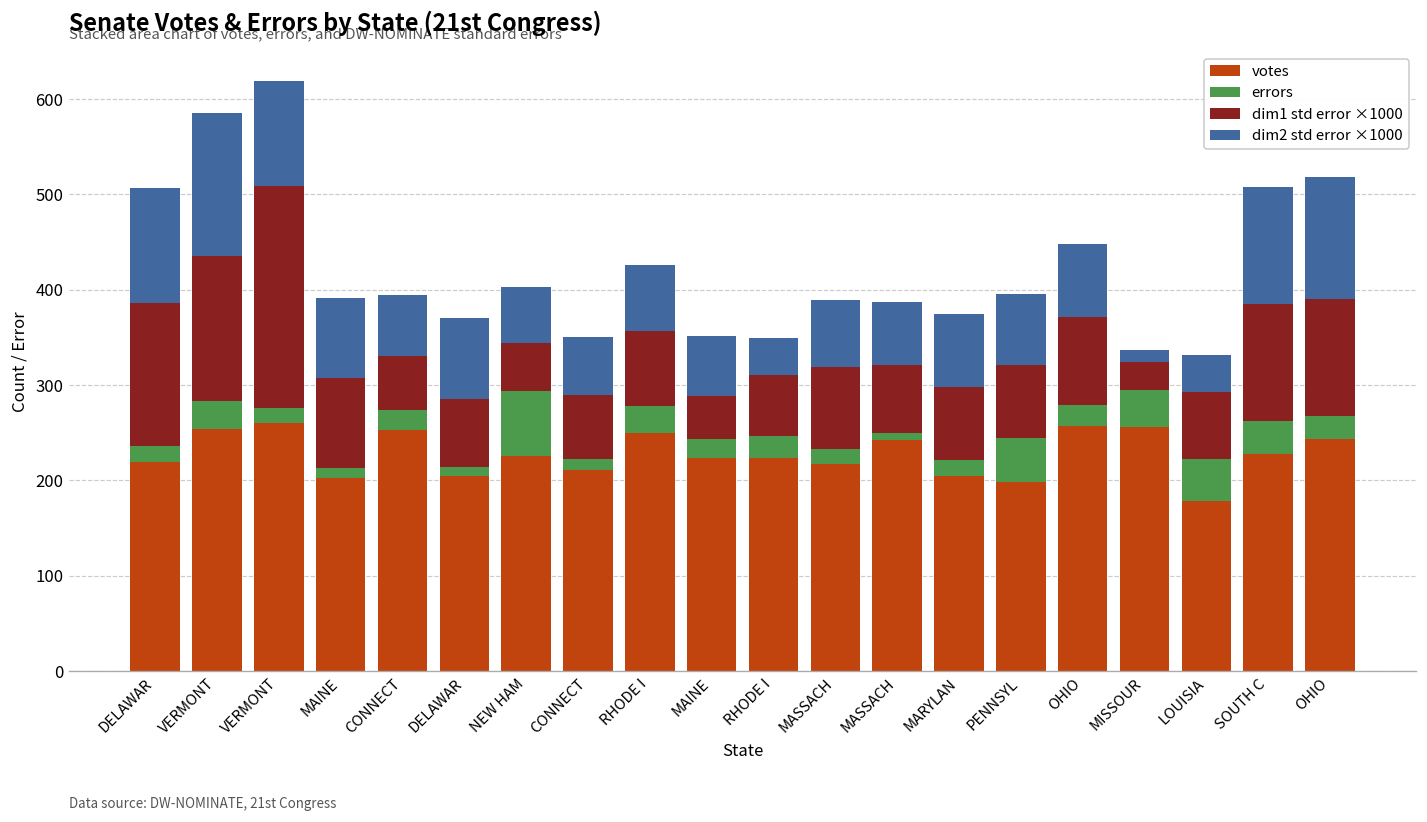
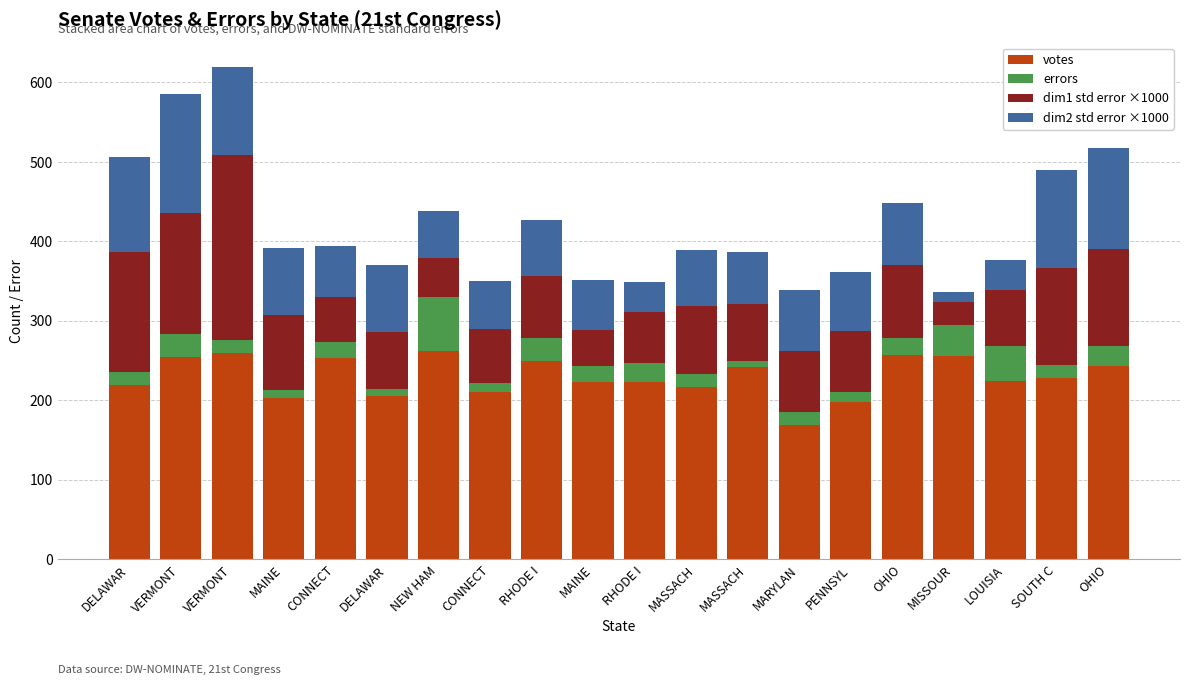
  {
    "votes": {
-     "NEW HAM": 230,
-     "MARYLAN": 210,
+     "NEW HAM": 260,
+     "MARYLAN": 170,
      "PENNSYL": 200,
      "MISSOUR": 260,
-     "LOUISIA": 180,
+     "LOUISIA": 220,
      "SOUTH C": 230
    },
    "errors": {
      "NEW HAM": 70,
      "MARYLAN": 20,
-     "PENNSYL": 50,
+     "PENNSYL": 10,
      "MISSOUR": 40,
      "LOUISIA": 40,
-     "SOUTH C": 30
+     "SOUTH C": 20
    },
    "dim1 std error ×1000": {
      "NEW HAM": 50,
      "MARYLAN": 80,
      "PENNSYL": 80,
      "MISSOUR": 30,
      "LOUISIA": 70,
      "SOUTH C": 120
    },
    "dim2 std error ×1000": {
      "NEW HAM": 60,
      "MARYLAN": 80,
      "PENNSYL": 70,
      "MISSOUR": 10,
      "LOUISIA": 40,
      "SOUTH C": 120
    }
  }
